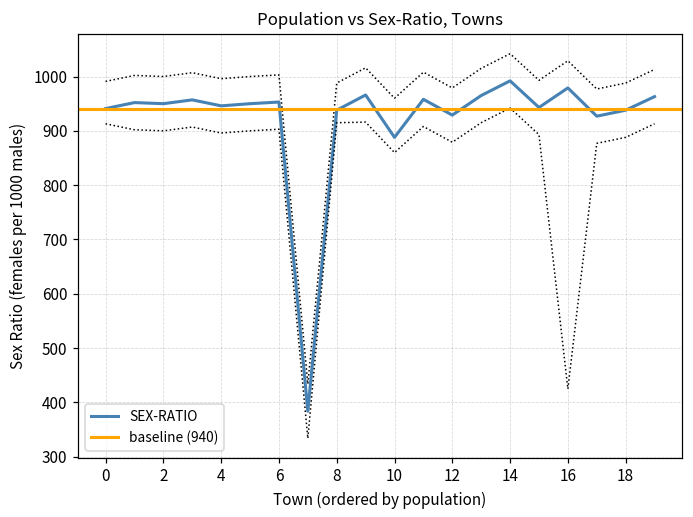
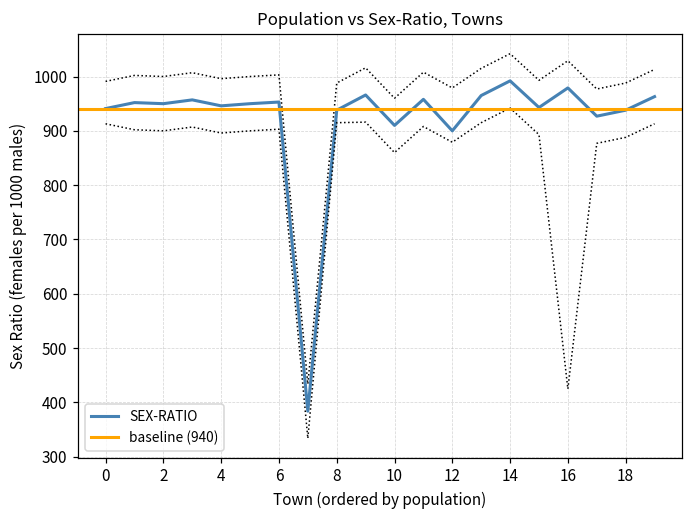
  {
    "SEX-RATIO": {
      "0": 940,
      "2": 950,
      "4": 950,
      "6": 950,
      "8": 940,
-     "10": 890,
-     "12": 930,
+     "10": 910,
+     "12": 900,
      "14": 990,
      "16": 980,
      "18": 940
    }
  }
